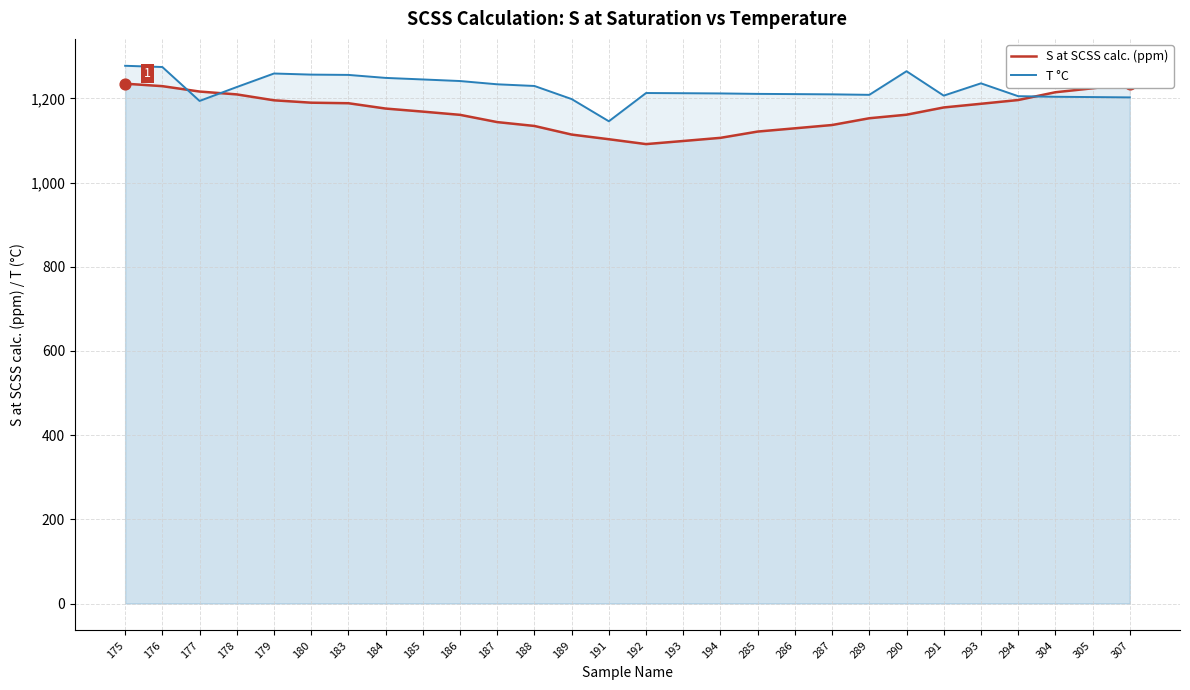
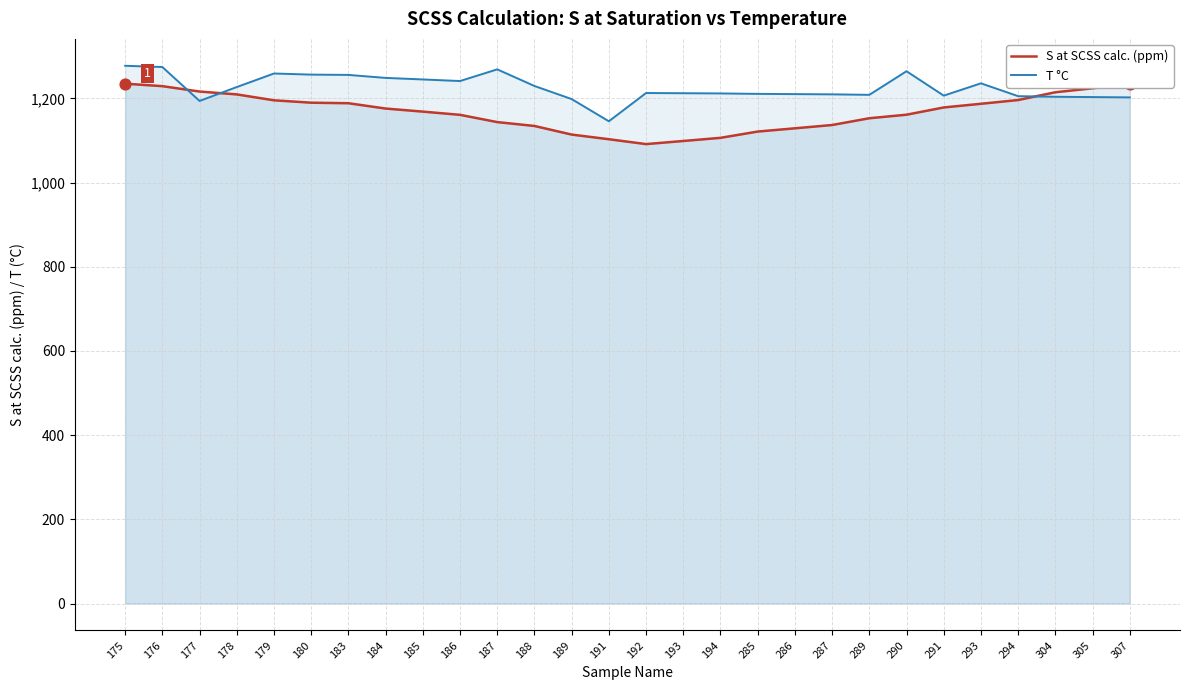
  {
    "T °C": {
      "175": "1,280",
      "177": "1,190",
      "178": "1,230",
      "179": "1,260",
      "180": "1,260",
      "183": "1,260",
      "184": "1,250",
      "185": "1,250",
      "186": "1,240",
-     "187": "1,230",
+     "187": "1,270",
      "188": "1,230",
      "189": "1,200",
      "191": "1,150",
      "192": "1,210",
      "193": "1,210",
      "194": "1,210",
      "285": "1,210",
      "286": "1,210",
      "287": "1,210",
      "289": "1,210",
      "290": "1,260",
      "291": "1,210",
      "293": "1,240",
      "294": "1,210",
      "304": "1,200",
      "305": "1,200",
      "307": "1,200"
    }
  }
